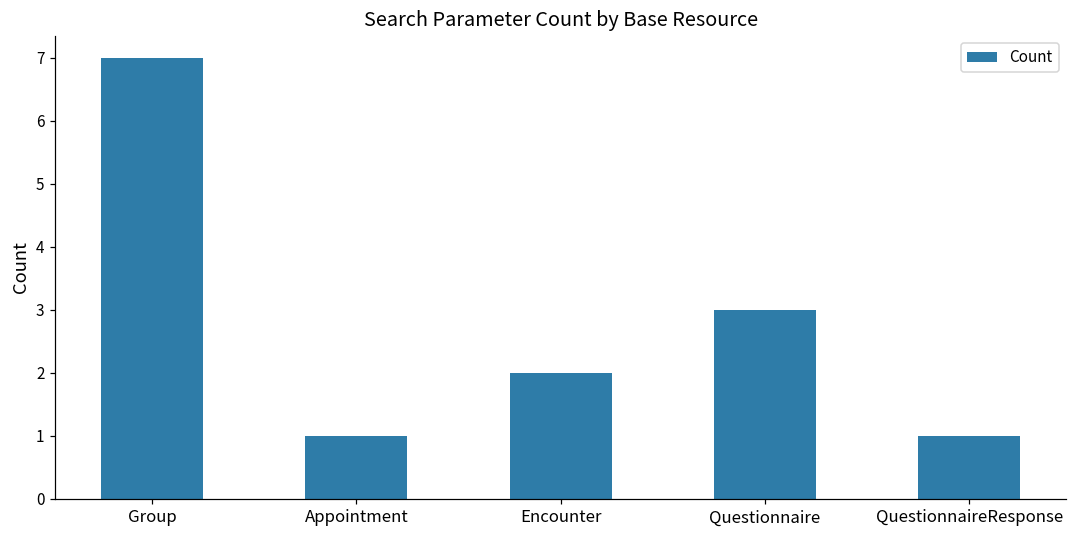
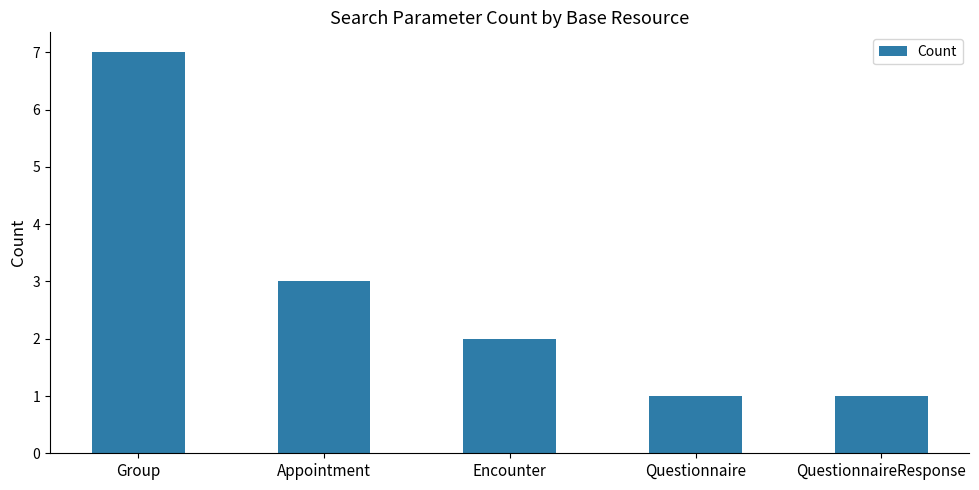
  {
    "Group": 7,
-   "Appointment": 1,
+   "Appointment": 3,
    "Encounter": 2,
-   "Questionnaire": 3,
+   "Questionnaire": 1,
    "QuestionnaireResponse": 1
  }
